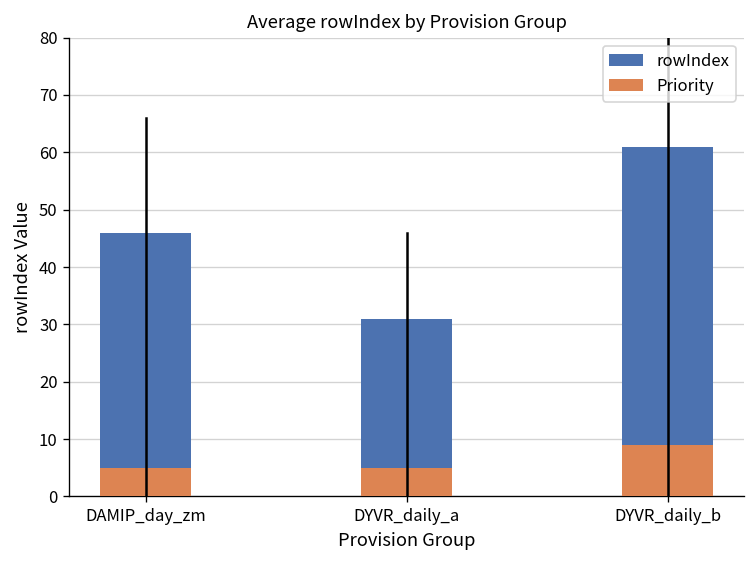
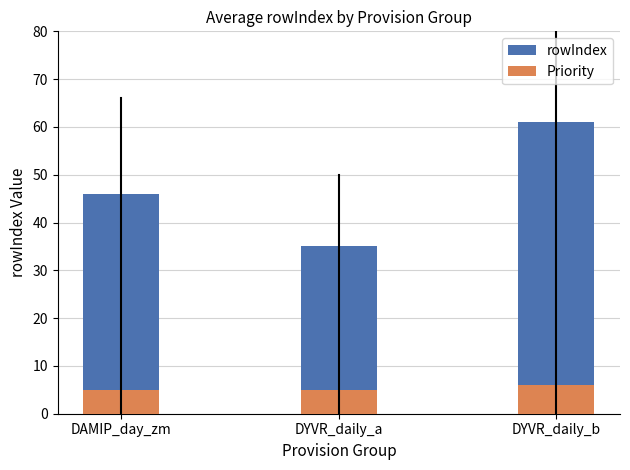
  {
    "rowIndex": {
      "DAMIP_day_zm": 46,
-     "DYVR_daily_a": 31,
+     "DYVR_daily_a": 35,
      "DYVR_daily_b": 61
    },
    "Priority": {
-     "DYVR_daily_b": 9
+     "DYVR_daily_b": 6
    }
  }
